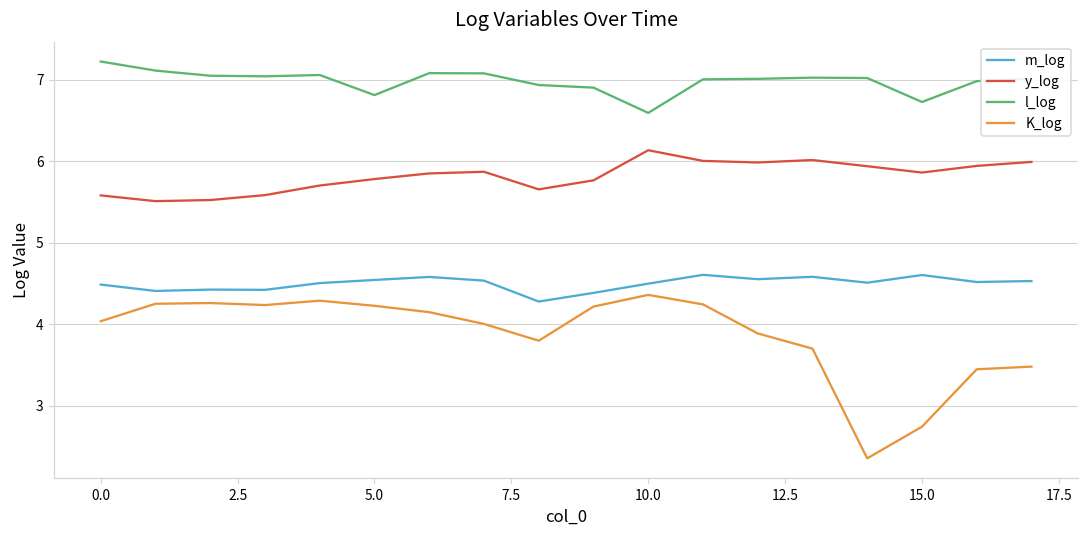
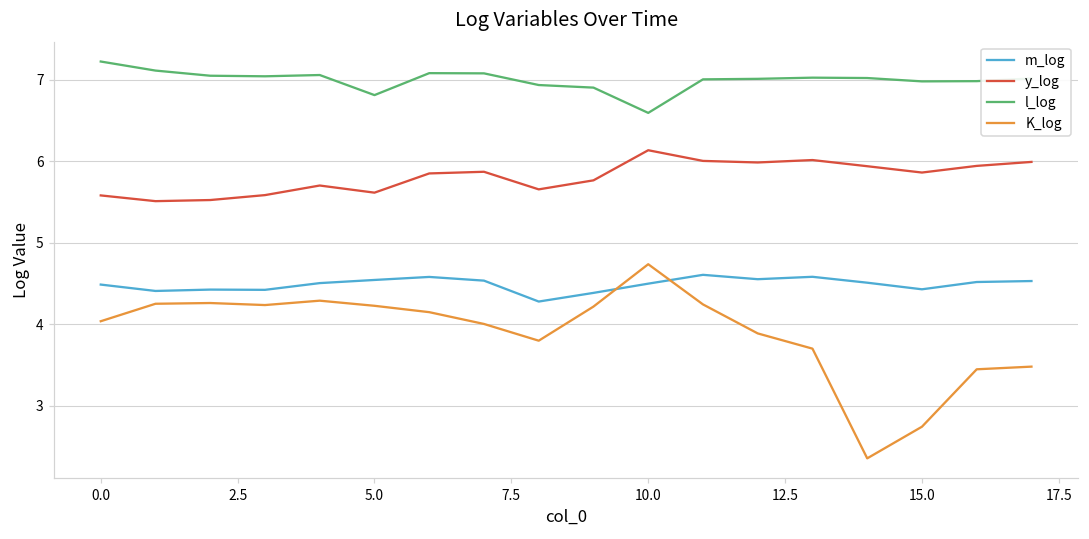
  {
    "m_log": {
      "0.0": 4.5,
      "5.0": 4.5,
      "10.0": 4.5,
-     "15.0": 4.6
+     "15.0": 4.4
    },
    "y_log": {
      "0.0": 5.6,
-     "5.0": 5.8,
+     "5.0": 5.6,
      "10.0": 6.1,
      "15.0": 5.9
    },
    "l_log": {
      "0.0": 7.2,
      "5.0": 6.8,
      "10.0": 6.6,
-     "15.0": 6.7
+     "15.0": 7.0
    },
    "K_log": {
      "0.0": 4.0,
      "5.0": 4.2,
-     "10.0": 4.4,
+     "10.0": 4.7,
      "15.0": 2.7
    }
  }
